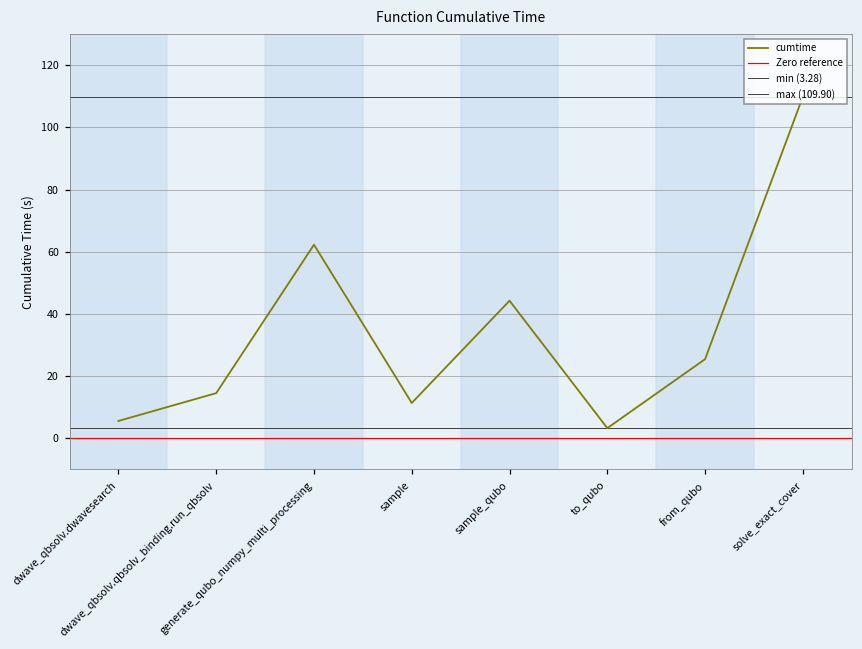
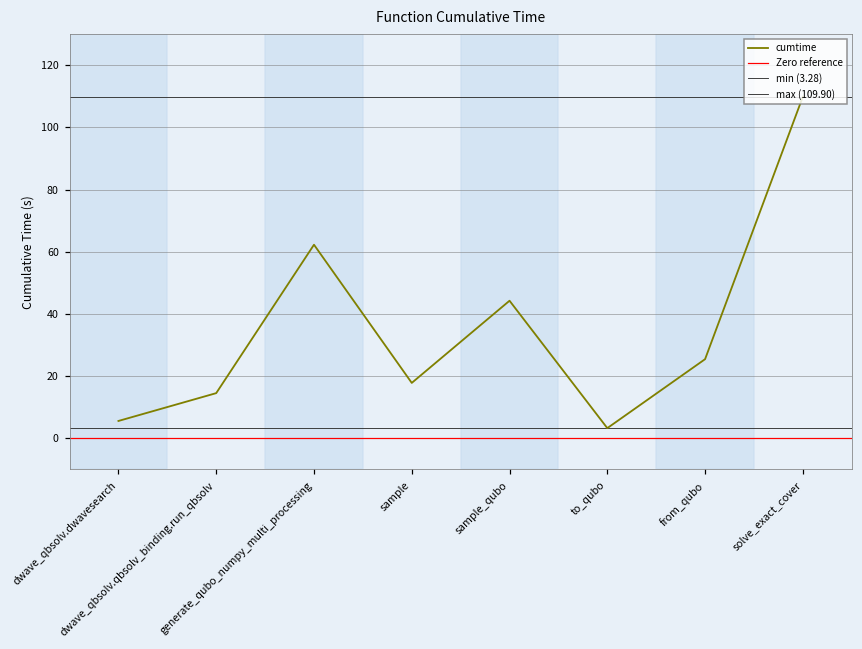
  {
    "dwave_qbsolv.dwavesearch": 6,
    "dwave_qbsolv.qbsolv_binding.run_qbsolv": 15,
    "generate_qubo_numpy_multi_processing": 62,
-   "sample": 11,
+   "sample": 18,
    "sample_qubo": 44,
    "to_qubo": 3,
    "from_qubo": 25
  }
